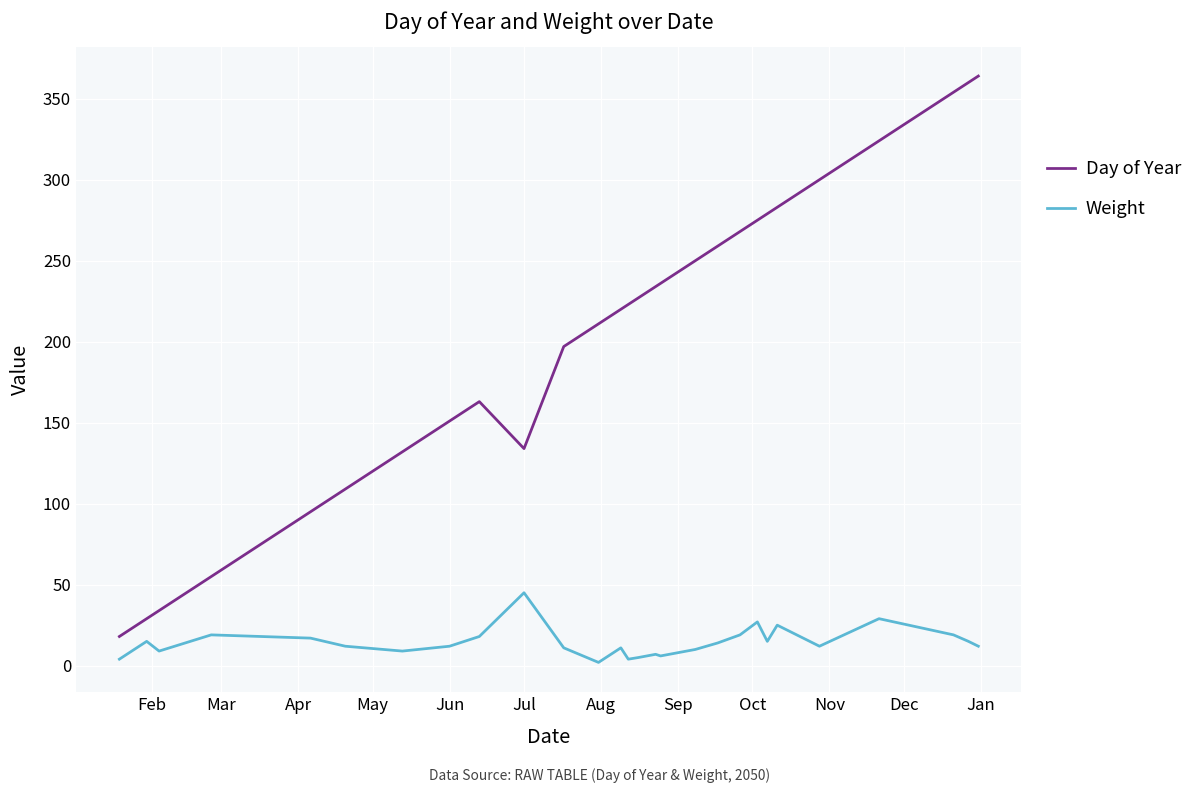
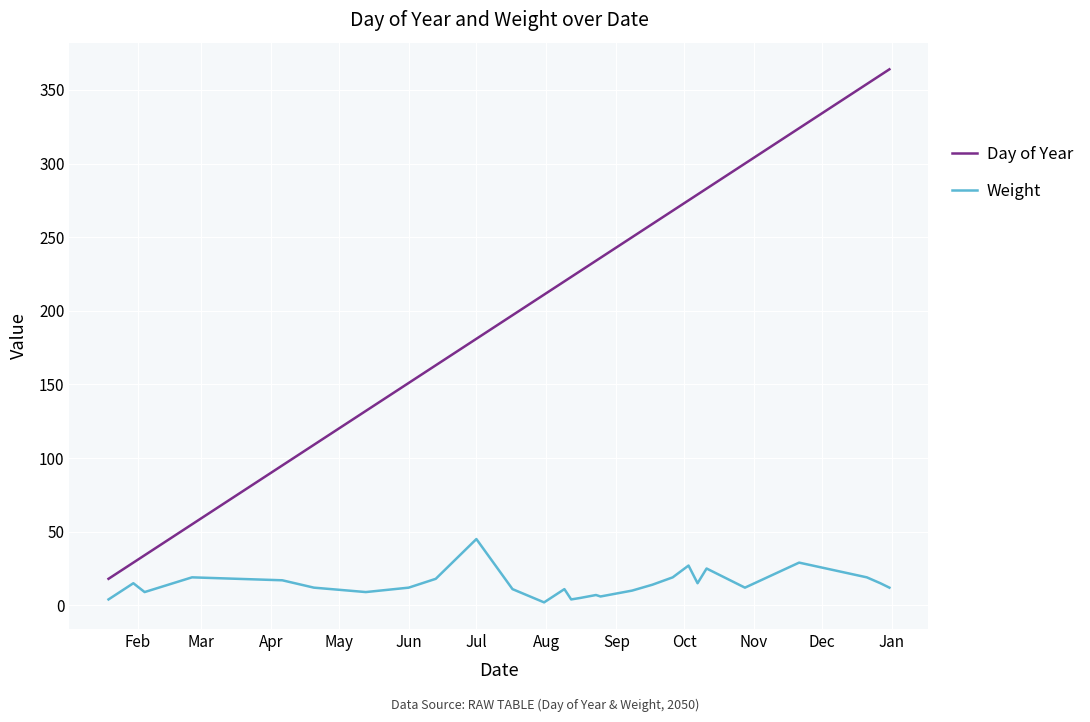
  {
    "Day of Year": {
      "Jun": 151,
-     "Jul": 134
+     "Jul": 181
    },
    "Weight": {
      "Jun": 12,
      "Jul": 45
    }
  }
